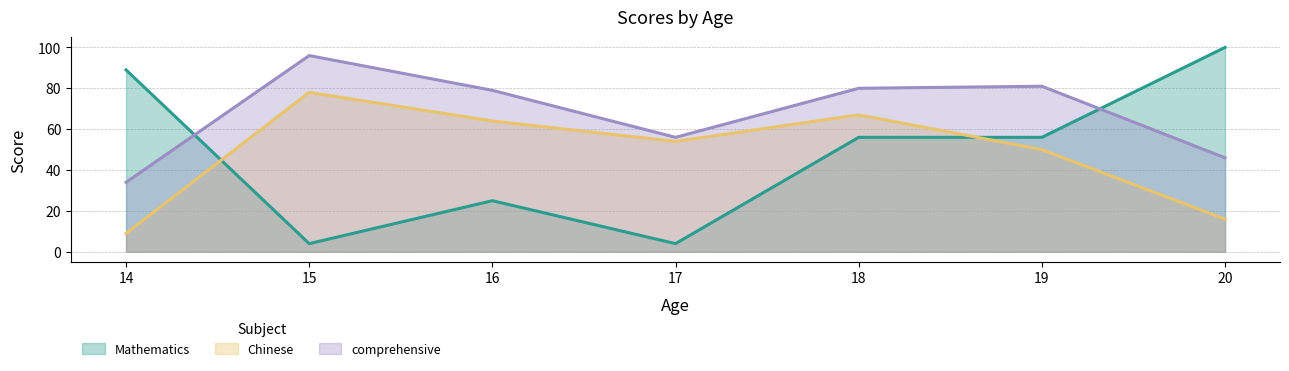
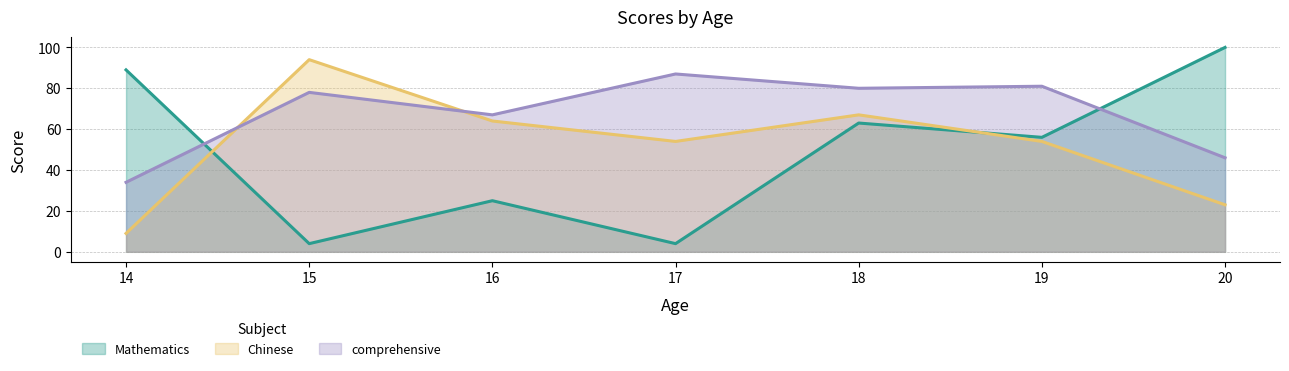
  {
    "Mathematics": {
      "14": 89,
      "15": 4,
      "16": 25,
      "17": 4,
-     "18": 56,
+     "18": 63,
      "19": 56,
      "20": 100
    },
    "Chinese": {
      "14": 9,
-     "15": 78,
+     "15": 94,
      "16": 64,
      "17": 54,
      "18": 67,
-     "19": 50,
-     "20": 16
+     "19": 54,
+     "20": 23
    },
    "comprehensive": {
      "14": 34,
-     "15": 96,
-     "16": 79,
-     "17": 56,
+     "15": 78,
+     "16": 67,
+     "17": 87,
      "18": 80,
      "19": 81,
      "20": 46
    }
  }
